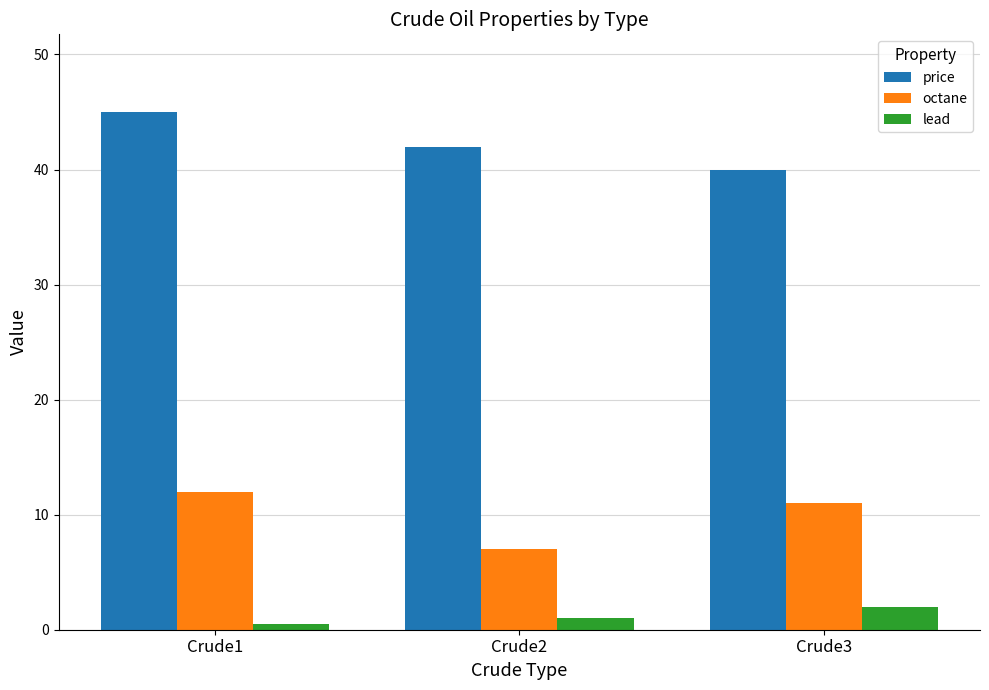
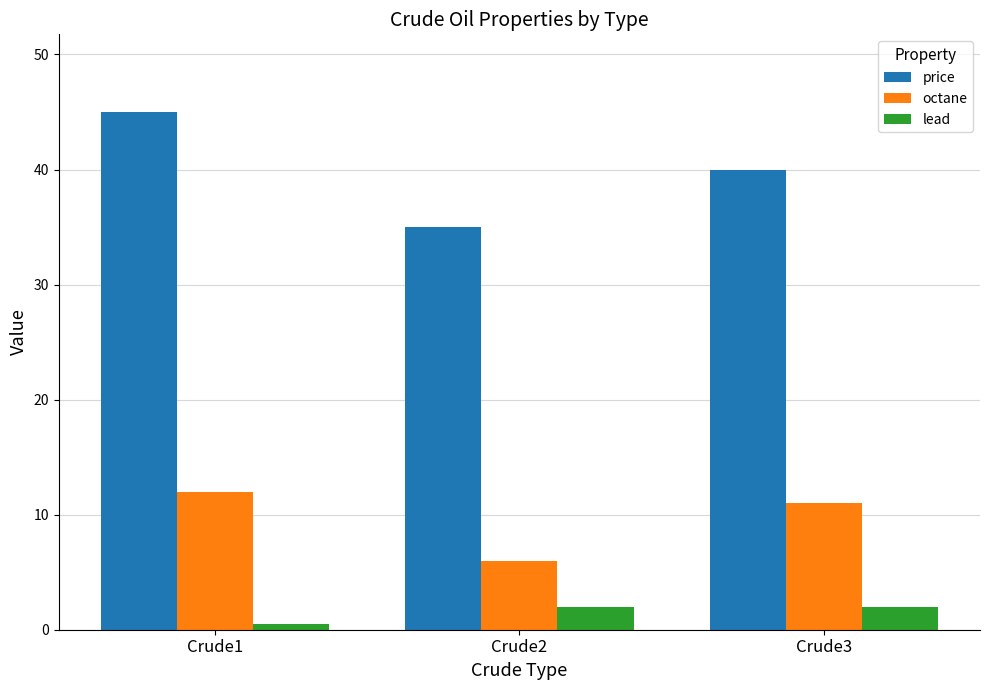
  {
    "price": {
      "Crude1": 45,
-     "Crude2": 42,
+     "Crude2": 35,
      "Crude3": 40
    },
    "octane": {
      "Crude1": 12,
-     "Crude2": 7,
+     "Crude2": 6,
      "Crude3": 11
    },
    "lead": {
      "Crude1": 0.5,
-     "Crude2": 1,
+     "Crude2": 2,
      "Crude3": 2
    }
  }
